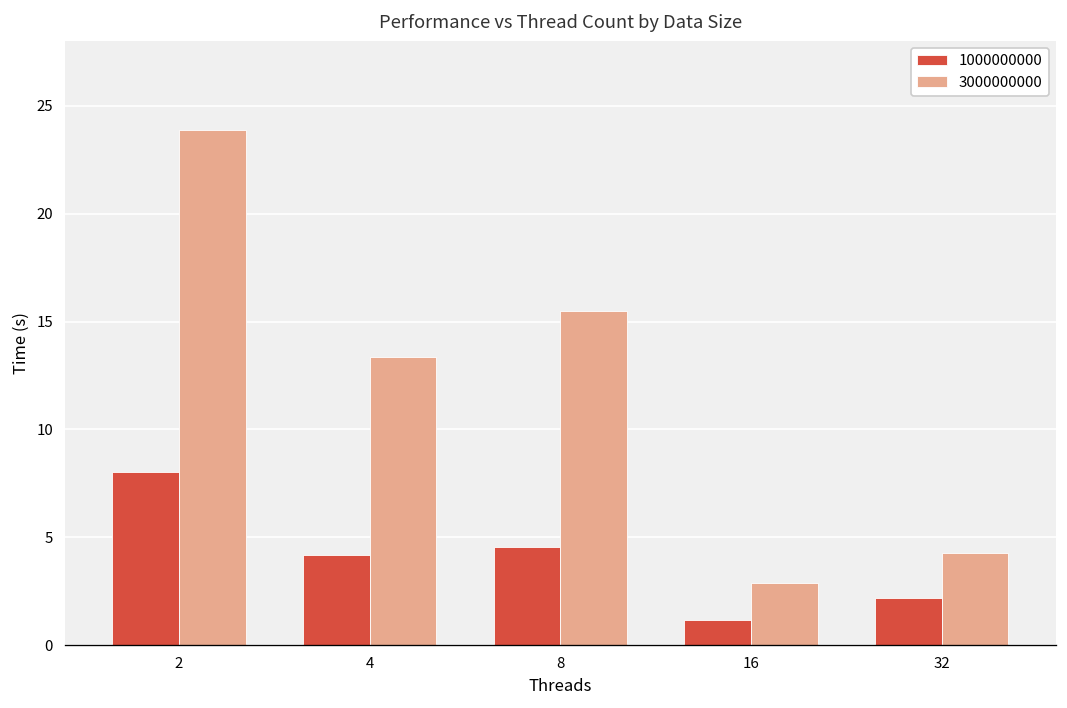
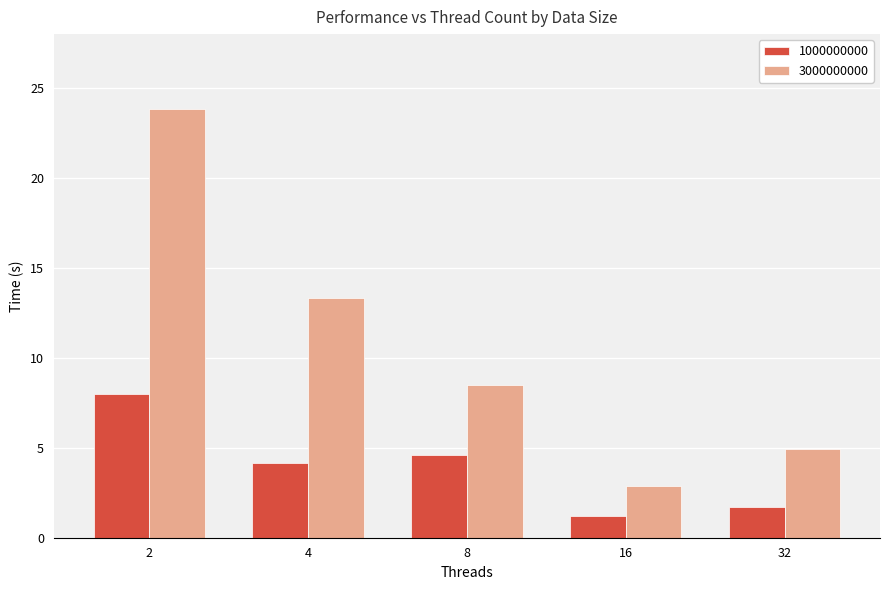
  {
    "1000000000": {
      "2": 8.0,
      "4": 4.2,
      "8": 4.6,
      "16": 1.2,
-     "32": 2.2
+     "32": 1.7
    },
    "3000000000": {
      "2": 23.9,
      "4": 13.3,
-     "8": 15.5,
+     "8": 8.5,
      "16": 2.9,
-     "32": 4.3
+     "32": 4.9
    }
  }
